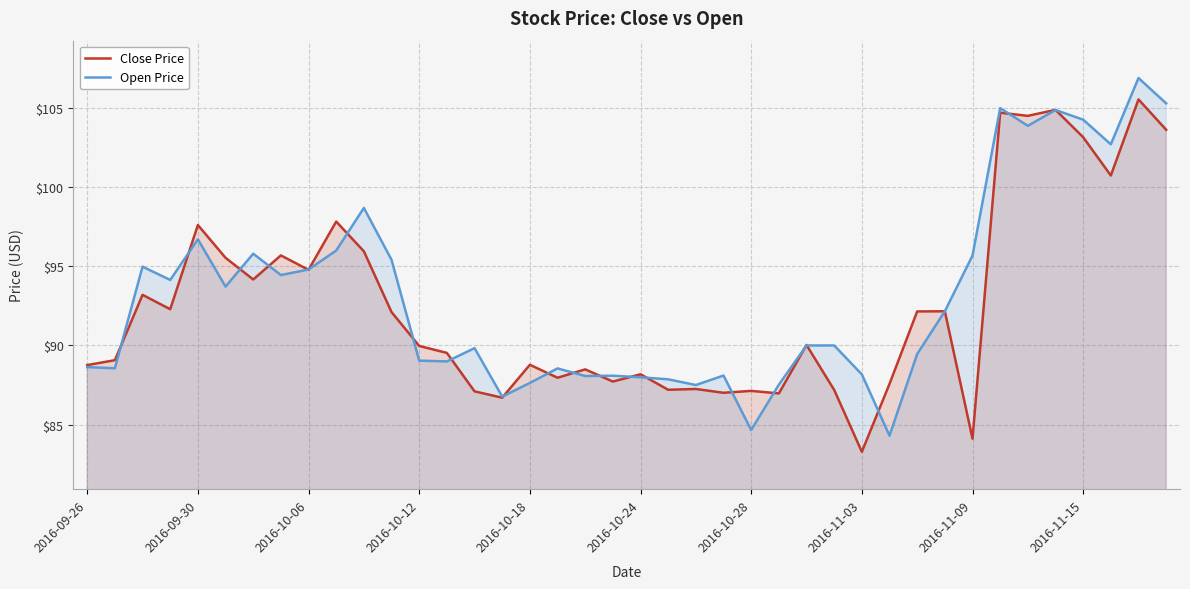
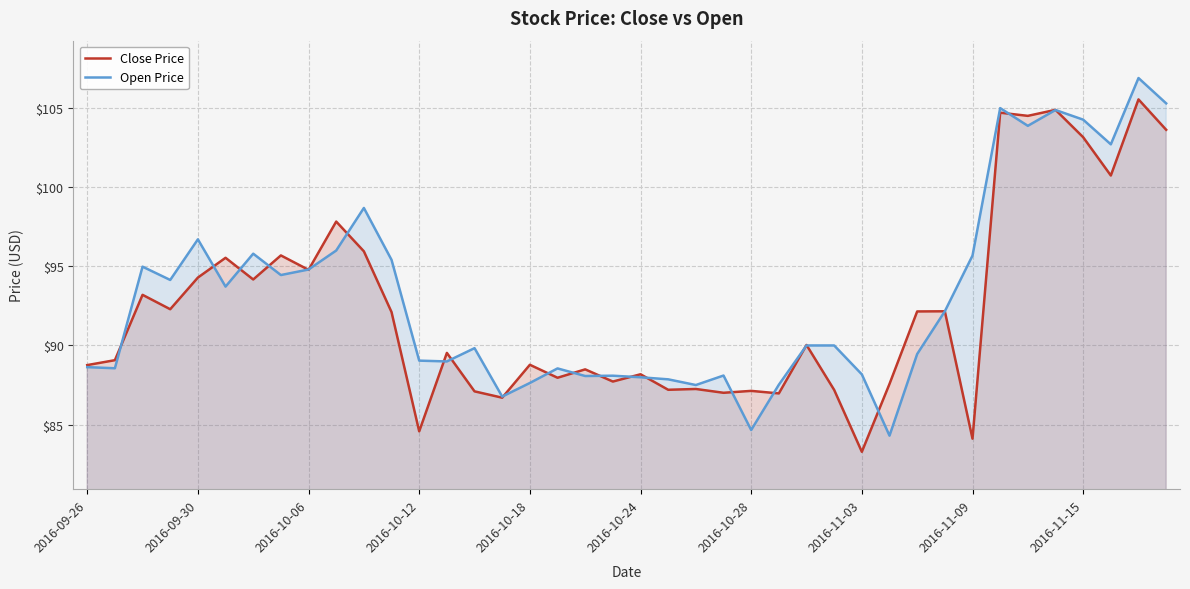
  {
    "Close Price": {
-     "2016-09-30": "$97.6",
-     "2016-10-12": "$90.0",
+     "2016-09-30": "$94.3",
+     "2016-10-12": "$84.6",
      "2016-10-18": "$88.8",
      "2016-10-24": "$88.2",
      "2016-10-28": "$87.1",
      "2016-11-03": "$83.3",
      "2016-11-09": "$84.1",
      "2016-11-15": "$103.2"
    },
    "Open Price": {
      "2016-09-30": "$96.7",
      "2016-10-12": "$89.0",
      "2016-10-18": "$87.6",
      "2016-10-24": "$88.0",
      "2016-10-28": "$84.7",
      "2016-11-03": "$88.2",
      "2016-11-09": "$95.7",
      "2016-11-15": "$104.3"
    }
  }
